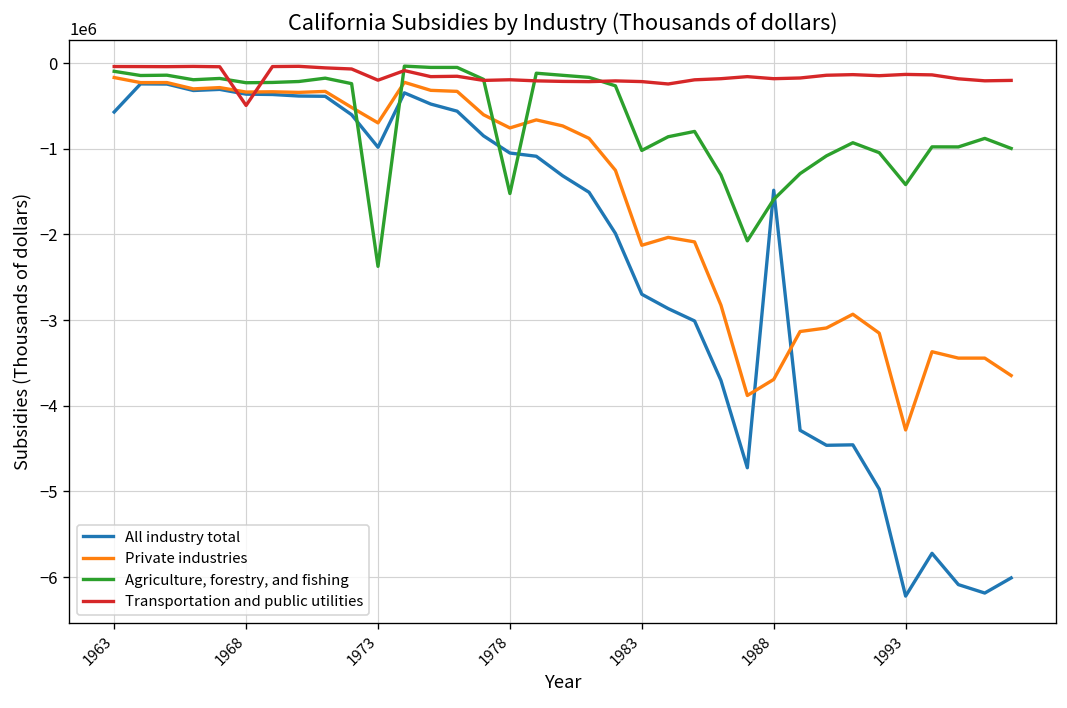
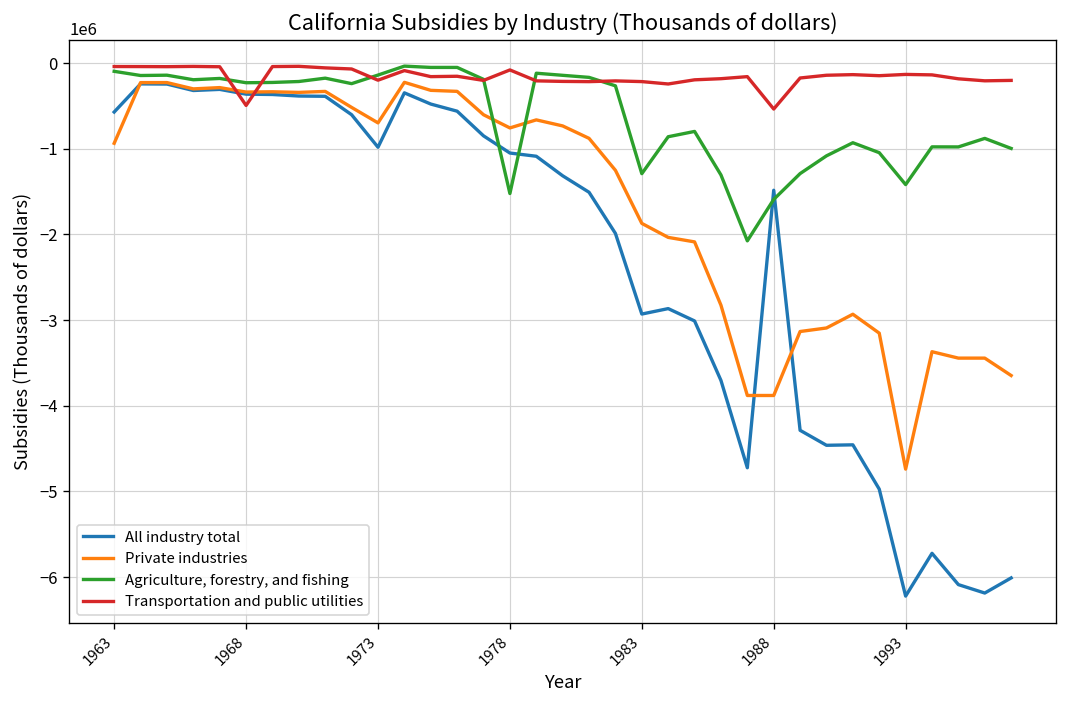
  {
    "All industry total": {
      "1963": -600000,
      "1973": -1000000,
      "1978": -1000000,
-     "1983": -2700000,
+     "1983": -2900000,
      "1988": -1500000,
      "1993": -6200000
    },
    "Private industries": {
-     "1963": -200000,
+     "1963": -900000,
      "1973": -700000,
      "1978": -800000,
-     "1983": -2100000,
-     "1988": -3700000,
-     "1993": -4300000
+     "1983": -1900000,
+     "1988": -3900000,
+     "1993": -4700000
    },
    "Agriculture, forestry, and fishing": {
      "1963": -100000,
      "1968": -200000,
-     "1973": -2400000,
+     "1973": -100000,
      "1978": -1500000,
-     "1983": -1000000,
+     "1983": -1300000,
      "1988": -1600000,
      "1993": -1400000
    },
    "Transportation and public utilities": {
      "1963": 0,
      "1968": -500000,
      "1973": -200000,
-     "1978": -200000,
+     "1978": -100000,
      "1983": -200000,
-     "1988": -200000,
+     "1988": -500000,
      "1993": -100000
    }
  }
